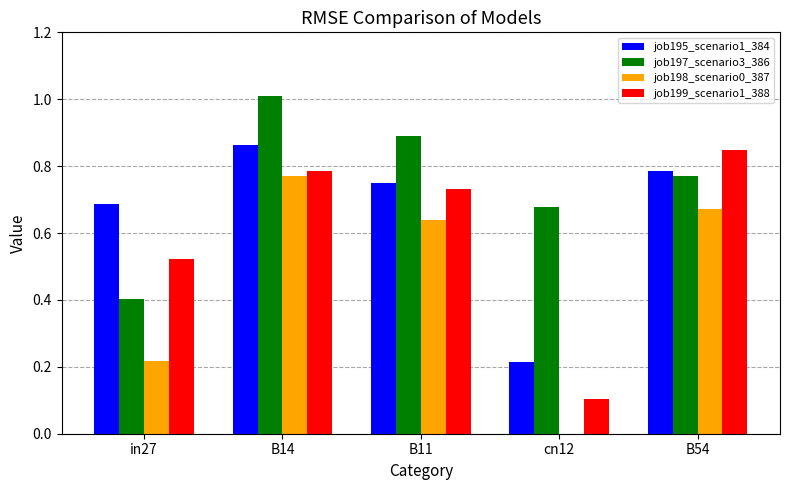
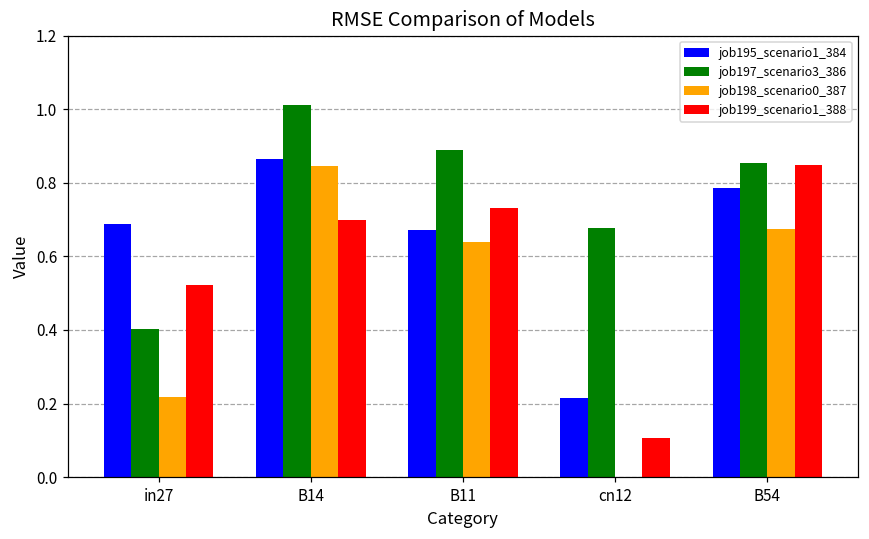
  {
    "job195_scenario1_384": {
      "in27": 0.69,
      "B14": 0.86,
-     "B11": 0.75,
+     "B11": 0.67,
      "cn12": 0.22,
      "B54": 0.78
    },
    "job197_scenario3_386": {
      "in27": 0.40,
      "B14": 1.01,
      "B11": 0.89,
      "cn12": 0.68,
-     "B54": 0.77
+     "B54": 0.85
    },
    "job198_scenario0_387": {
      "in27": 0.22,
-     "B14": 0.77,
+     "B14": 0.85,
      "B11": 0.64,
      "cn12": 0.00,
      "B54": 0.67
    },
    "job199_scenario1_388": {
      "in27": 0.52,
-     "B14": 0.79,
+     "B14": 0.70,
      "B11": 0.73,
      "cn12": 0.11,
      "B54": 0.85
    }
  }
